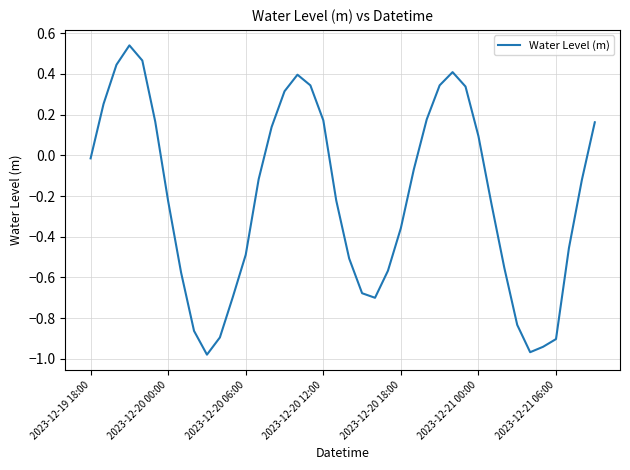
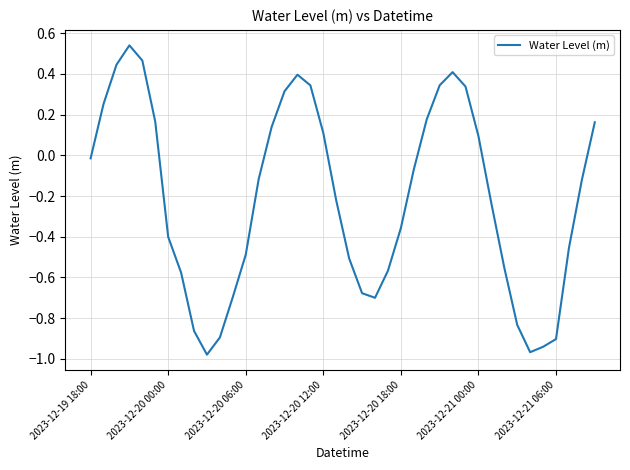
  {
    "2023-12-19 18:00": -0.01,
-   "2023-12-20 00:00": -0.23,
+   "2023-12-20 00:00": -0.40,
    "2023-12-20 06:00": -0.49,
-   "2023-12-20 12:00": 0.17,
+   "2023-12-20 12:00": 0.11,
    "2023-12-20 18:00": -0.36,
    "2023-12-21 00:00": 0.09,
    "2023-12-21 06:00": -0.90
  }
